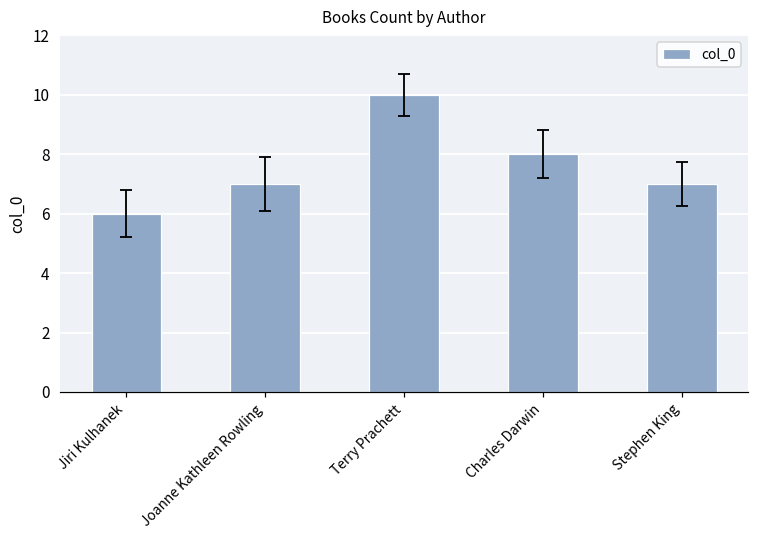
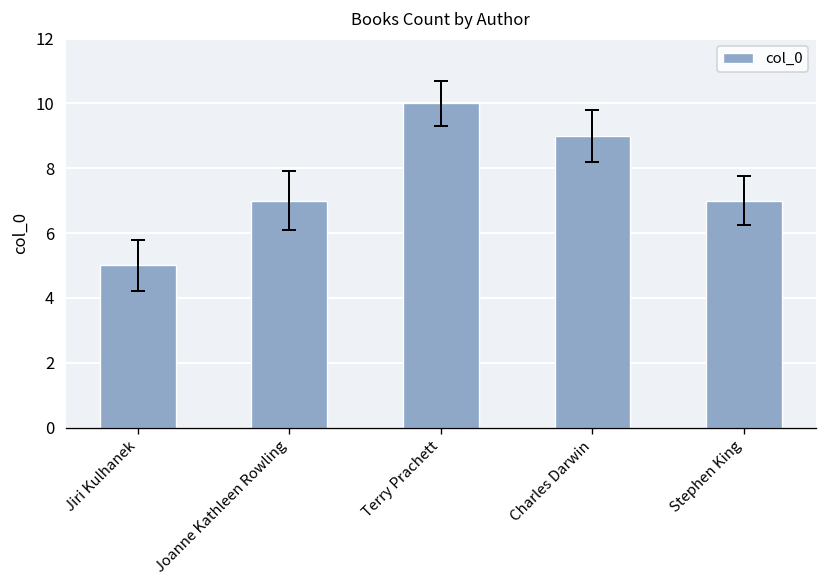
  {
    "col_0": {
-     "Jiri Kulhanek": 6,
+     "Jiri Kulhanek": 5,
      "Joanne Kathleen Rowling": 7,
      "Terry Prachett": 10,
-     "Charles Darwin": 8,
+     "Charles Darwin": 9,
      "Stephen King": 7
    }
  }
